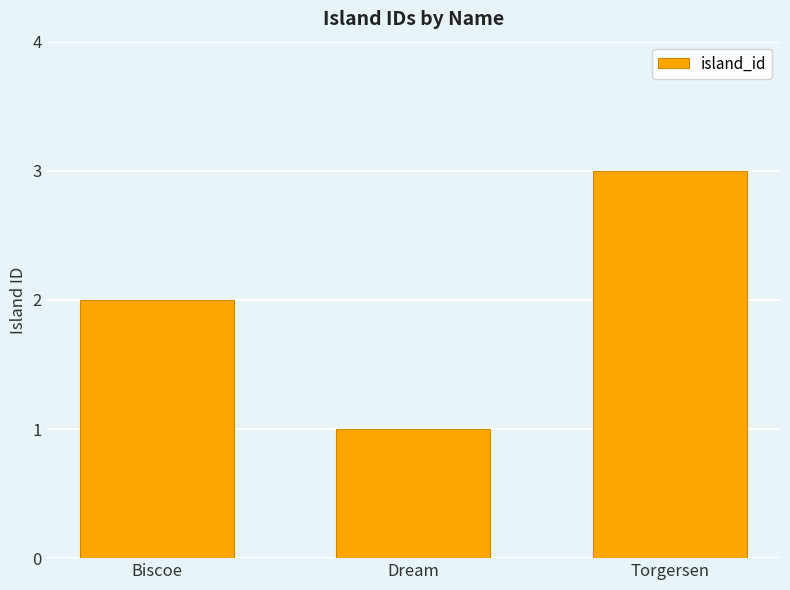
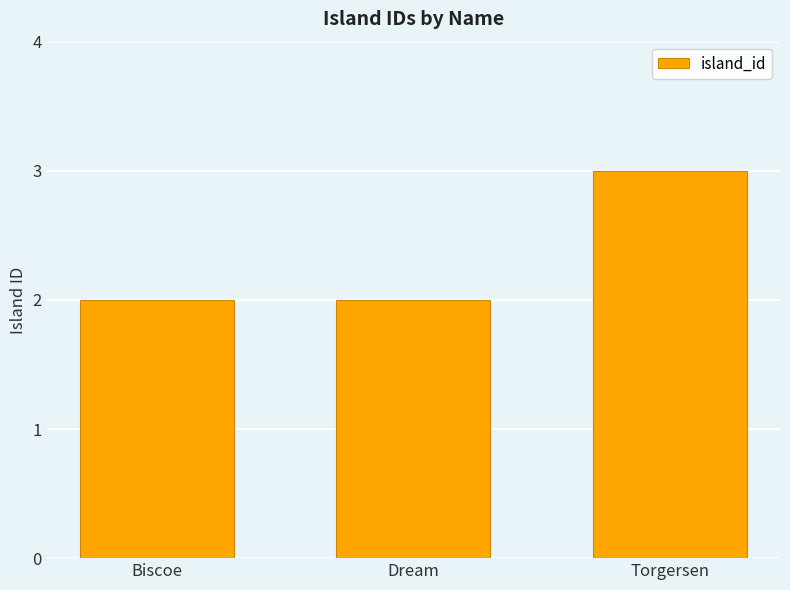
  {
    "Biscoe": 2,
-   "Dream": 1,
+   "Dream": 2,
    "Torgersen": 3
  }
